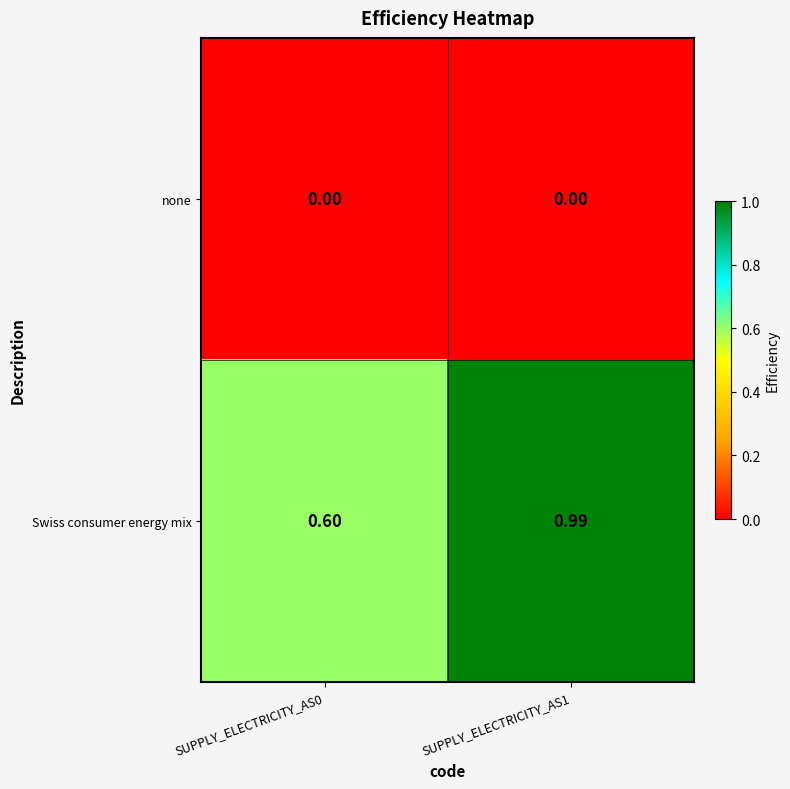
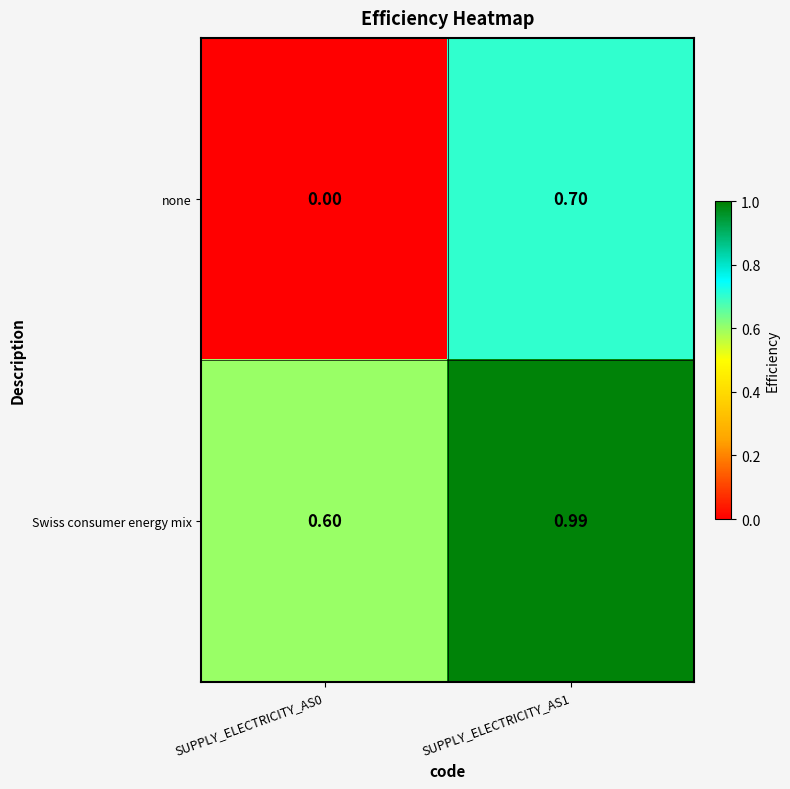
  {
    "none": {
      "SUPPLY_ELECTRICITY_AS0": 0.00,
-     "SUPPLY_ELECTRICITY_AS1": 0.00
+     "SUPPLY_ELECTRICITY_AS1": 0.70
    },
    "Swiss consumer energy mix": {
      "SUPPLY_ELECTRICITY_AS0": 0.60,
      "SUPPLY_ELECTRICITY_AS1": 0.99
    }
  }
